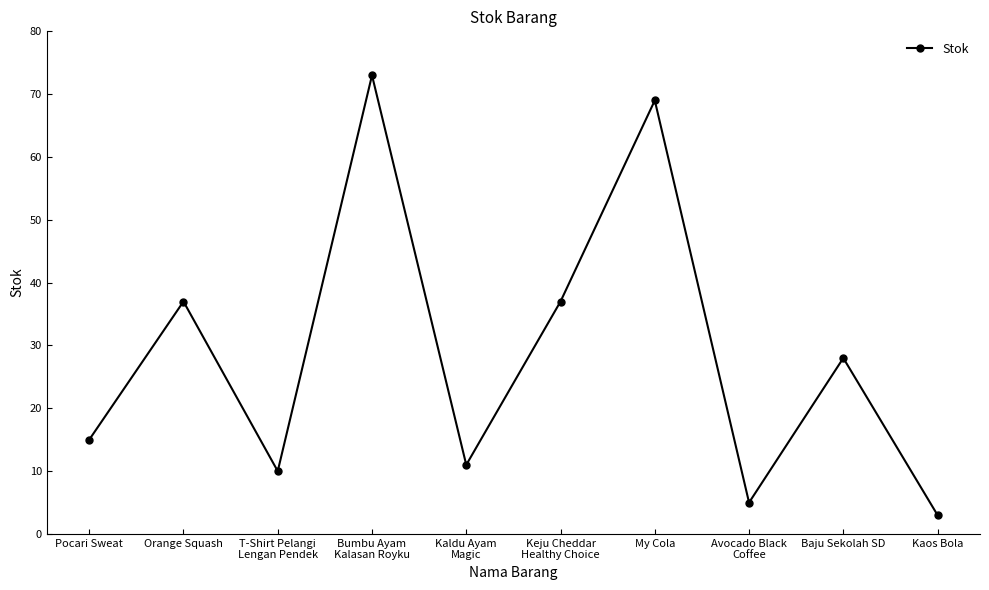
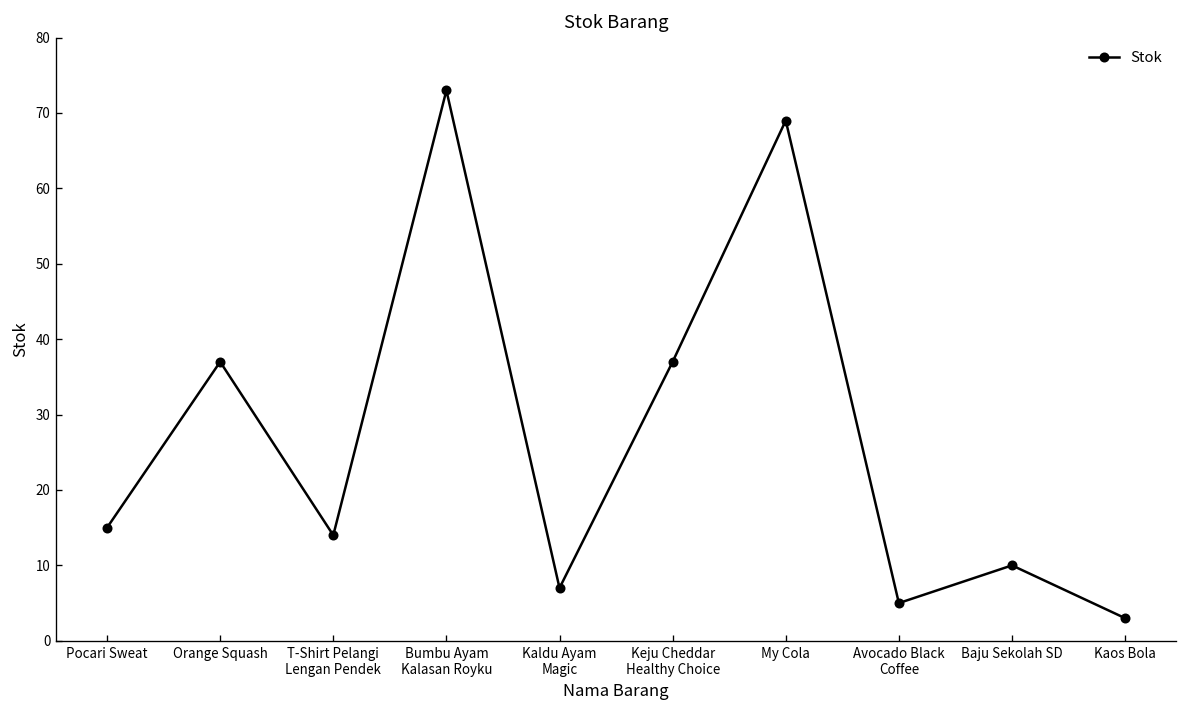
  {
    "Pocari Sweat": 15,
    "Orange Squash": 37,
-   "T-Shirt Pelangi Lengan Pendek": 10,
+   "T-Shirt Pelangi Lengan Pendek": 14,
    "Bumbu Ayam Kalasan Royku": 73,
-   "Kaldu Ayam Magic": 11,
+   "Kaldu Ayam Magic": 7,
    "Keju Cheddar Healthy Choice": 37,
    "My Cola": 69,
    "Avocado Black Coffee": 5,
-   "Baju Sekolah SD": 28,
+   "Baju Sekolah SD": 10,
    "Kaos Bola": 3
  }
